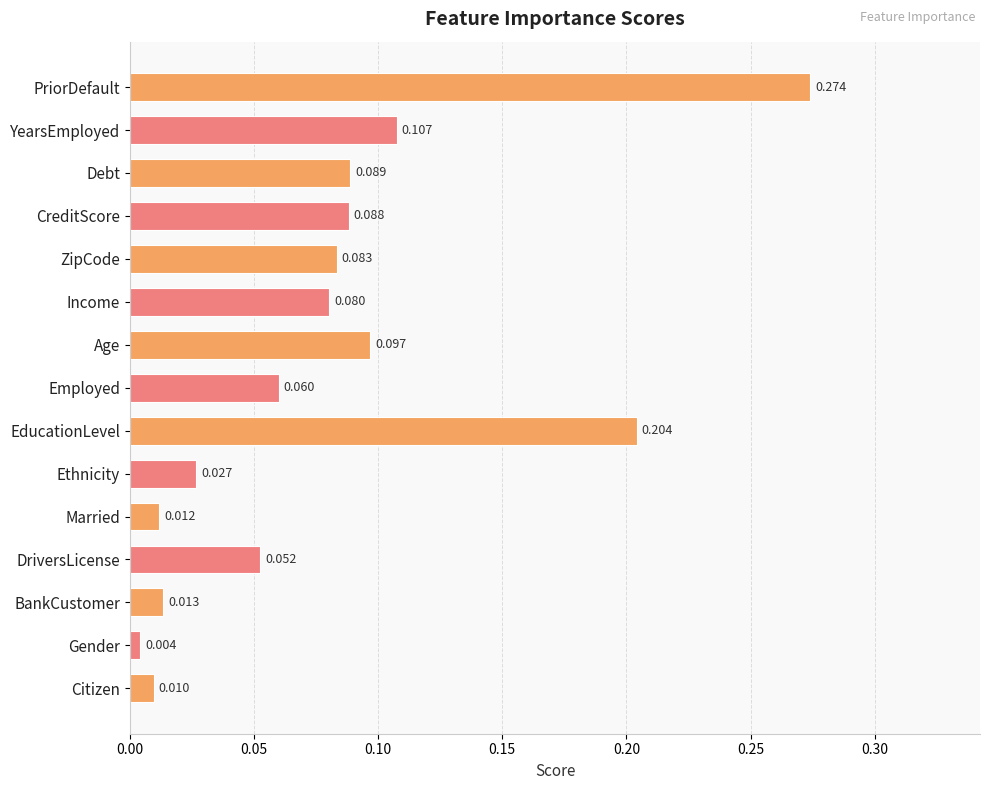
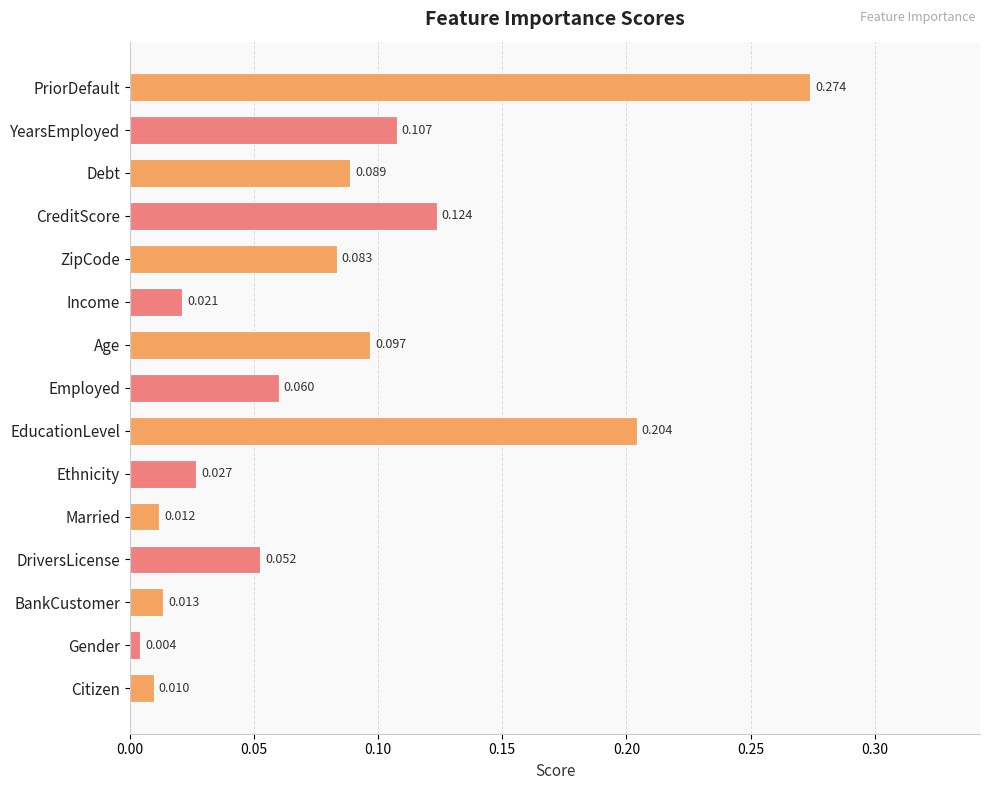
  {
    "PriorDefault": 0.274,
    "YearsEmployed": 0.107,
    "Debt": 0.089,
-   "CreditScore": 0.088,
+   "CreditScore": 0.124,
    "ZipCode": 0.083,
-   "Income": 0.080,
+   "Income": 0.021,
    "Age": 0.097,
    "Employed": 0.060,
    "EducationLevel": 0.204,
    "Ethnicity": 0.027,
    "Married": 0.012,
    "DriversLicense": 0.052,
    "BankCustomer": 0.013,
    "Gender": 0.004,
    "Citizen": 0.010
  }
